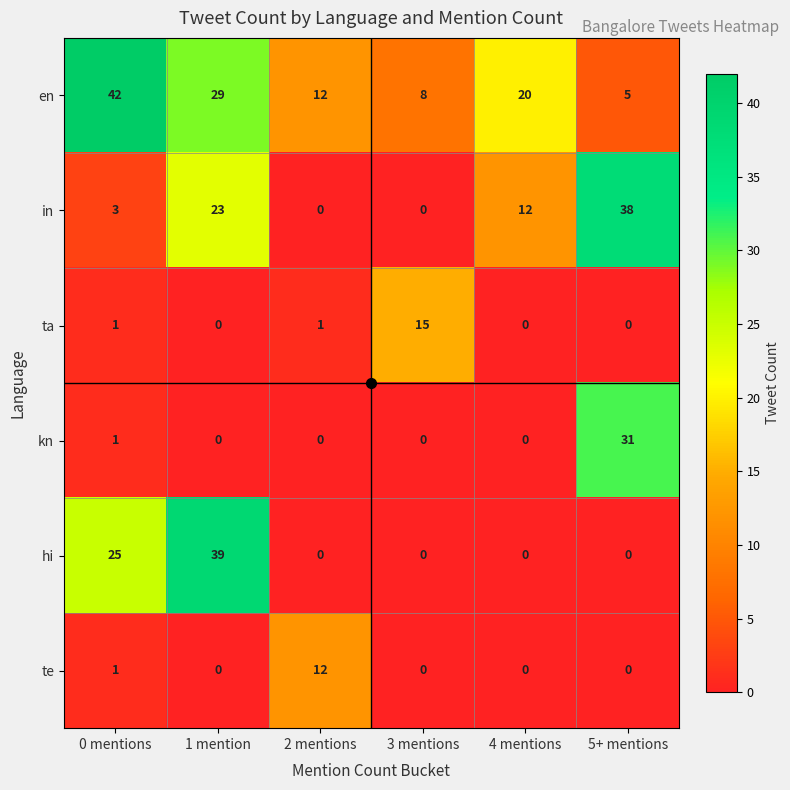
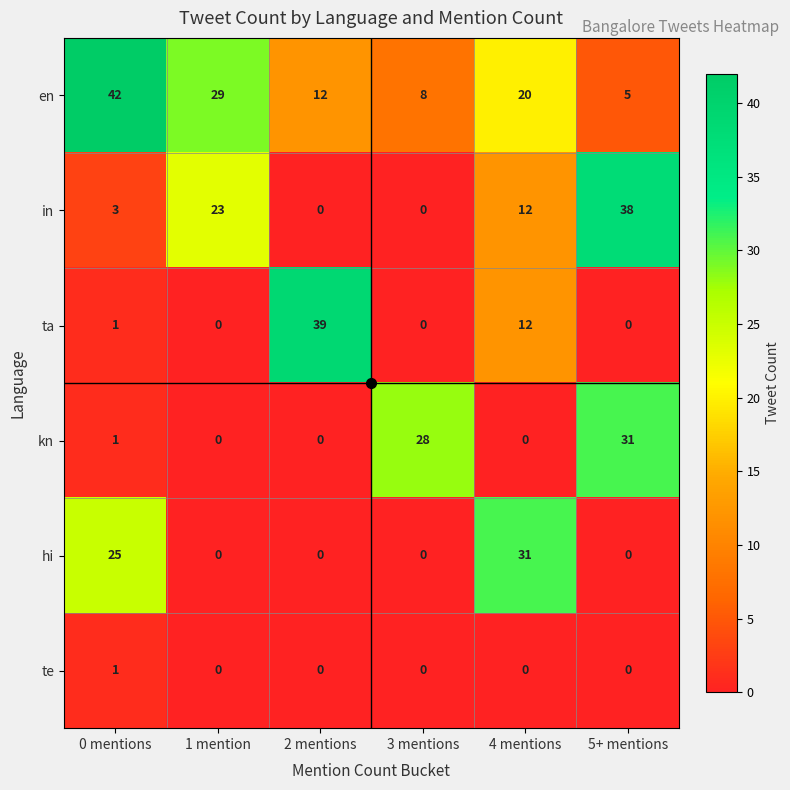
  {
    "en": {
      "0 mentions": 42,
      "1 mention": 29,
      "2 mentions": 12,
      "3 mentions": 8,
      "4 mentions": 20,
      "5+ mentions": 5
    },
    "in": {
      "0 mentions": 3,
      "1 mention": 23,
      "2 mentions": 0,
      "3 mentions": 0,
      "4 mentions": 12,
      "5+ mentions": 38
    },
    "ta": {
      "0 mentions": 1,
      "1 mention": 0,
-     "2 mentions": 1,
-     "3 mentions": 15,
-     "4 mentions": 0,
+     "2 mentions": 39,
+     "3 mentions": 0,
+     "4 mentions": 12,
      "5+ mentions": 0
    },
    "kn": {
      "0 mentions": 1,
      "1 mention": 0,
      "2 mentions": 0,
-     "3 mentions": 0,
+     "3 mentions": 28,
      "4 mentions": 0,
      "5+ mentions": 31
    },
    "hi": {
      "0 mentions": 25,
-     "1 mention": 39,
+     "1 mention": 0,
      "2 mentions": 0,
      "3 mentions": 0,
-     "4 mentions": 0,
+     "4 mentions": 31,
      "5+ mentions": 0
    },
    "te": {
      "0 mentions": 1,
      "1 mention": 0,
-     "2 mentions": 12,
+     "2 mentions": 0,
      "3 mentions": 0,
      "4 mentions": 0,
      "5+ mentions": 0
    }
  }
